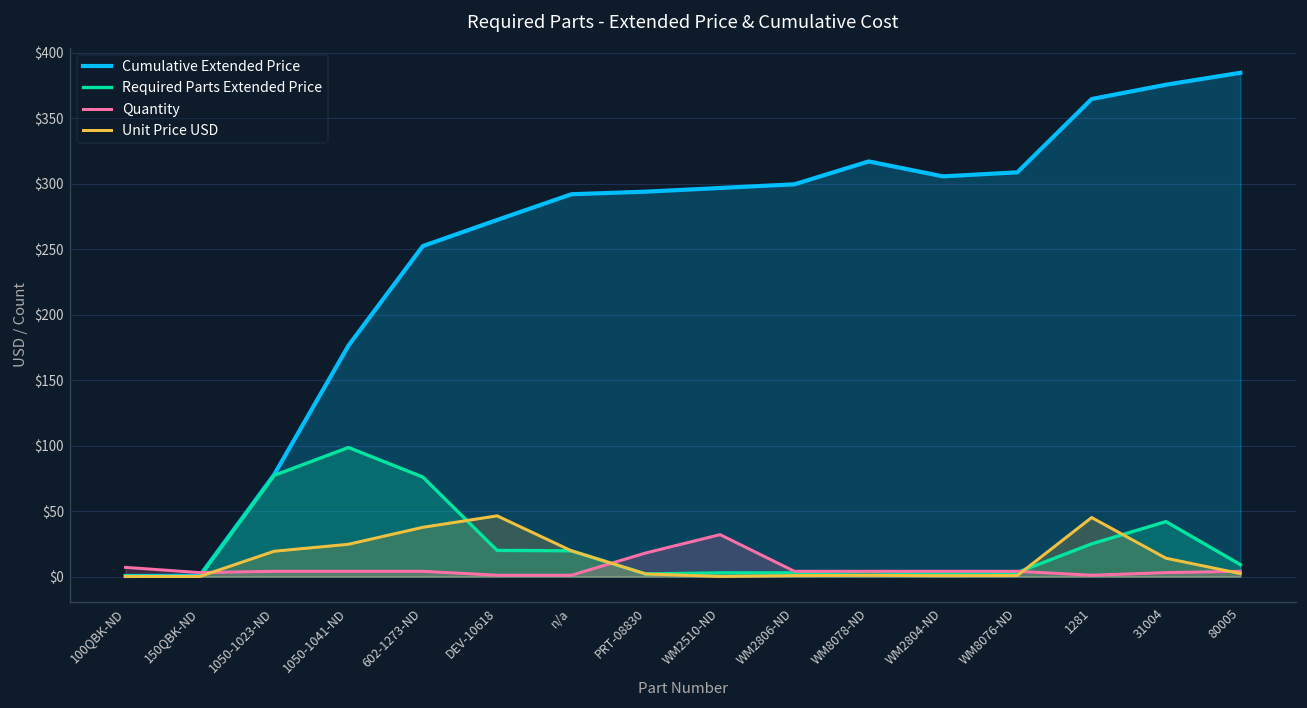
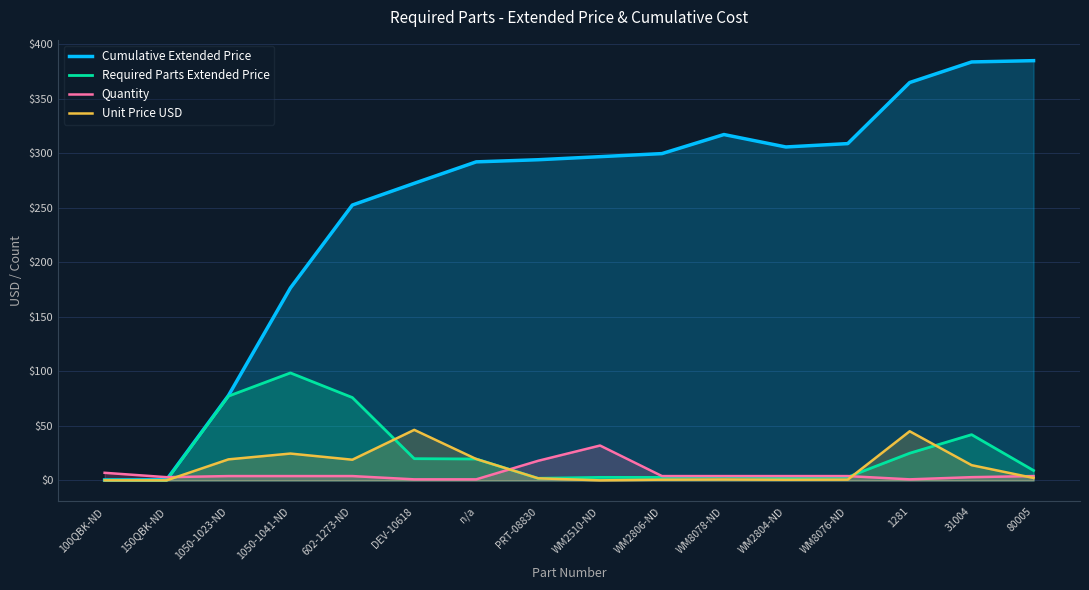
  {
    "Cumulative Extended Price": {
      "1050-1041-ND": "$176",
      "602-1273-ND": "$252",
      "DEV-10618": "$272",
      "n/a": "$292",
      "PRT-08830": "$294",
      "WM2510-ND": "$297",
      "WM2806-ND": "$300",
      "WM8078-ND": "$317",
      "WM2804-ND": "$306",
      "WM8076-ND": "$309",
      "1281": "$365",
-     "31004": "$376",
+     "31004": "$384",
      "80005": "$385"
    },
    "Required Parts Extended Price": {
      "1050-1041-ND": "$99",
      "602-1273-ND": "$76",
      "DEV-10618": "$20",
      "WM2510-ND": "$3",
      "1281": "$25",
      "31004": "$42",
      "80005": "$9"
    },
    "Quantity": {
      "100QBK-ND": "$7",
      "150QBK-ND": "$3",
      "1050-1023-ND": "$4",
      "1050-1041-ND": "$4",
      "602-1273-ND": "$4",
      "DEV-10618": "$1",
      "n/a": "$1",
      "PRT-08830": "$18",
      "WM2510-ND": "$32",
      "1281": "$1",
      "31004": "$3"
    },
    "Unit Price USD": {
      "1050-1023-ND": "$19",
      "1050-1041-ND": "$25",
-     "602-1273-ND": "$38",
+     "602-1273-ND": "$19",
      "DEV-10618": "$46",
      "WM2510-ND": "$0",
      "WM8078-ND": "$1",
      "1281": "$45",
      "31004": "$14"
    }
  }
